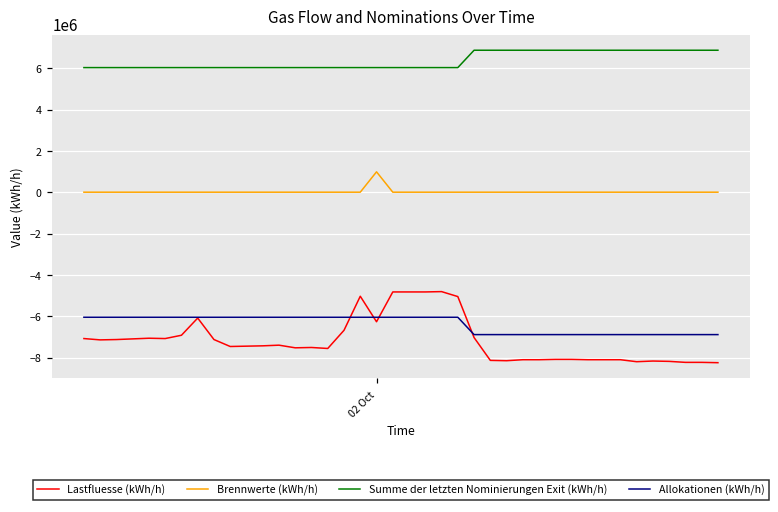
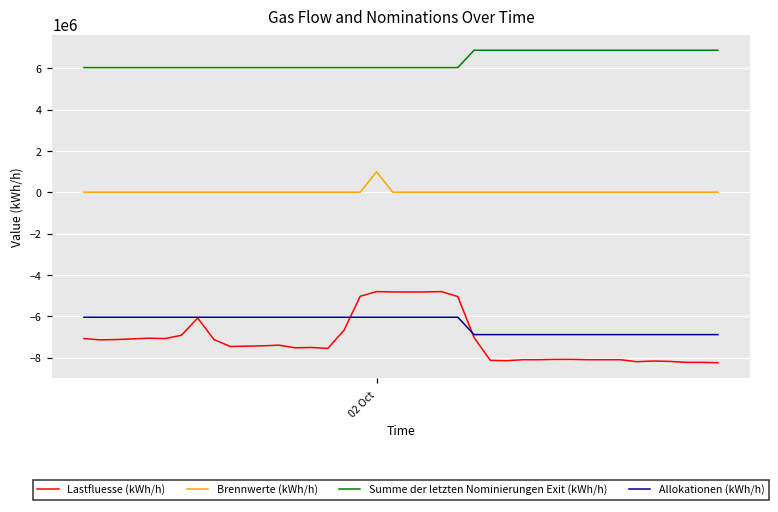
  {
    "Lastfluesse (kWh/h)": {
-     "02 Oct": -6300000
+     "02 Oct": -4800000
    },
    "Brennwerte (kWh/h)": {
      "02 Oct": 1000000
    },
    "Summe der letzten Nominierungen Exit (kWh/h)": {
      "02 Oct": 6000000
    },
    "Allokationen (kWh/h)": {
      "02 Oct": -6000000
    }
  }
